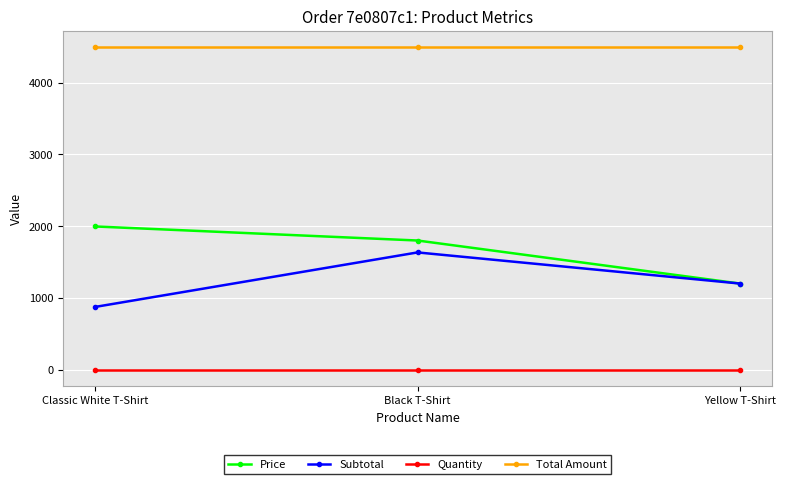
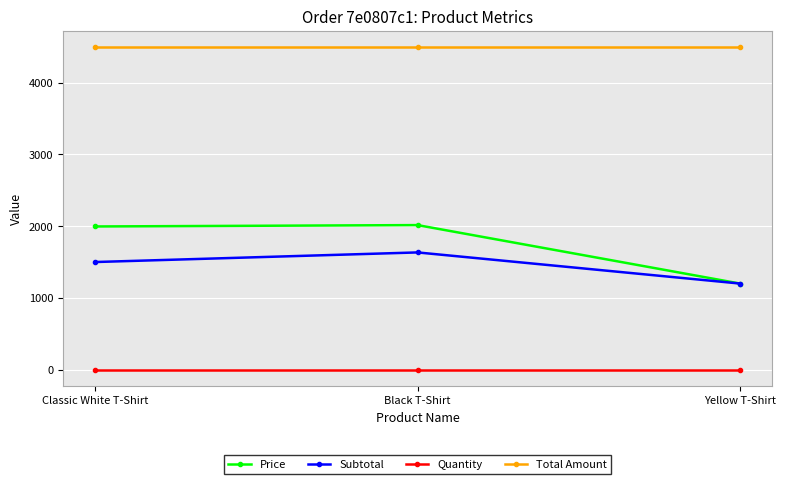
  {
    "Price": {
      "Classic White T-Shirt": 2000,
-     "Black T-Shirt": 1800
+     "Black T-Shirt": 2000
    },
    "Subtotal": {
-     "Classic White T-Shirt": 900,
+     "Classic White T-Shirt": 1500,
      "Black T-Shirt": 1600
    },
    "Quantity": {
      "Classic White T-Shirt": 0,
      "Black T-Shirt": 0,
      "Yellow T-Shirt": 0
    },
    "Total Amount": {
      "Classic White T-Shirt": 4500,
      "Black T-Shirt": 4500,
      "Yellow T-Shirt": 4500
    }
  }
